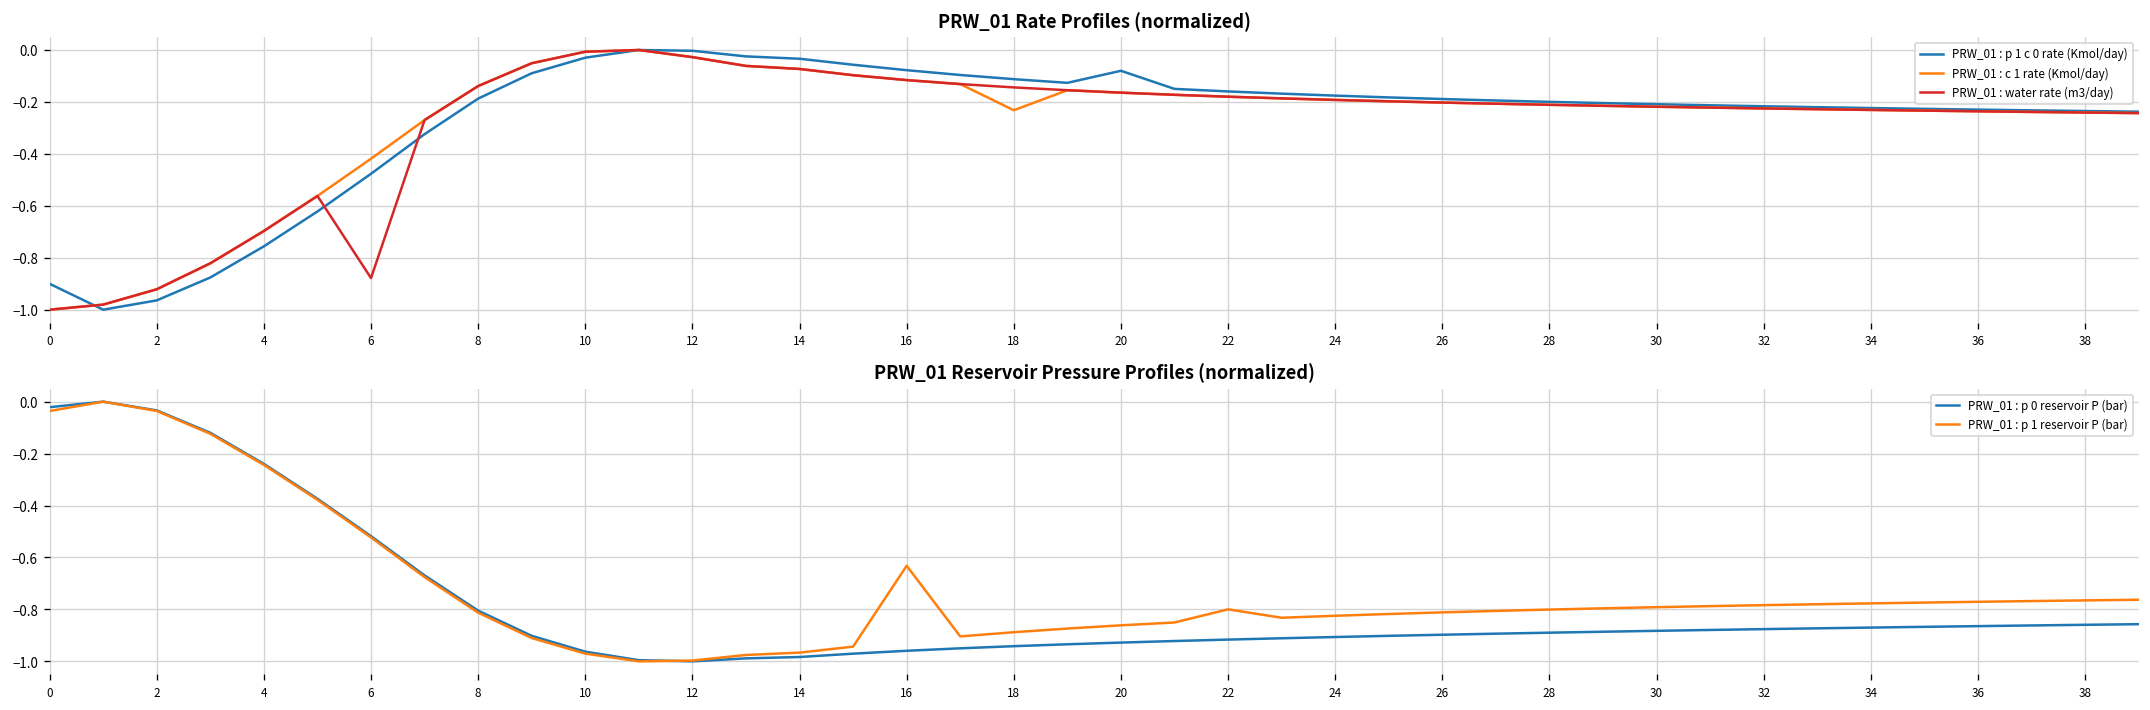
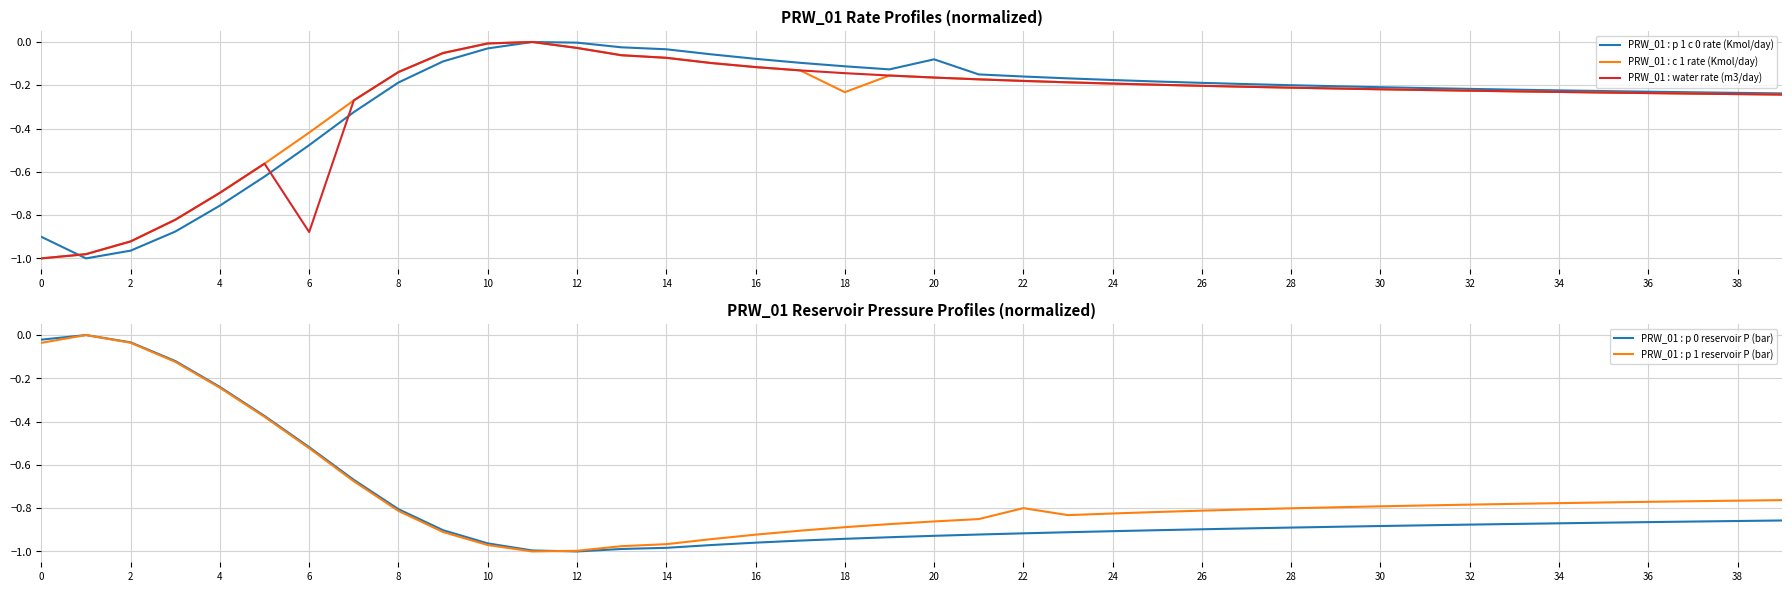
  {
    "PRW_01 Rate Profiles (normalized)": {
      "PRW_01 : p 1 c 0 rate (Kmol/day)": {
        "0": -0.90,
        "2": -0.96,
        "4": -0.76,
        "6": -0.48,
        "8": -0.19,
        "10": -0.03,
        "12": 0.00,
        "14": -0.03,
        "16": -0.08,
        "18": -0.11,
        "20": -0.08,
        "22": -0.16,
        "24": -0.18,
        "26": -0.19
      },
      "PRW_01 : c 1 rate (Kmol/day)": {
        "6": -0.42,
        "18": -0.23
      },
      "PRW_01 : water rate (m3/day)": {
        "6": -0.88,
        "18": -0.14
      }
    },
    "PRW_01 Reservoir Pressure Profiles (normalized)": {
      "PRW_01 : p 0 reservoir P (bar)": {
        "0": -0.02,
        "14": -0.98,
        "16": -0.96,
        "18": -0.94,
        "20": -0.93,
        "22": -0.92,
        "24": -0.91,
        "26": -0.90,
        "28": -0.89,
        "30": -0.88,
        "32": -0.88,
        "34": -0.87,
        "36": -0.86,
        "38": -0.86
      },
      "PRW_01 : p 1 reservoir P (bar)": {
        "0": -0.04,
        "14": -0.97,
-       "16": -0.63,
+       "16": -0.92,
        "18": -0.89,
        "20": -0.86,
        "22": -0.80,
        "24": -0.82,
        "26": -0.81,
        "28": -0.80,
        "30": -0.79,
        "32": -0.78,
        "34": -0.78,
        "36": -0.77,
        "38": -0.77
      }
    }
  }
